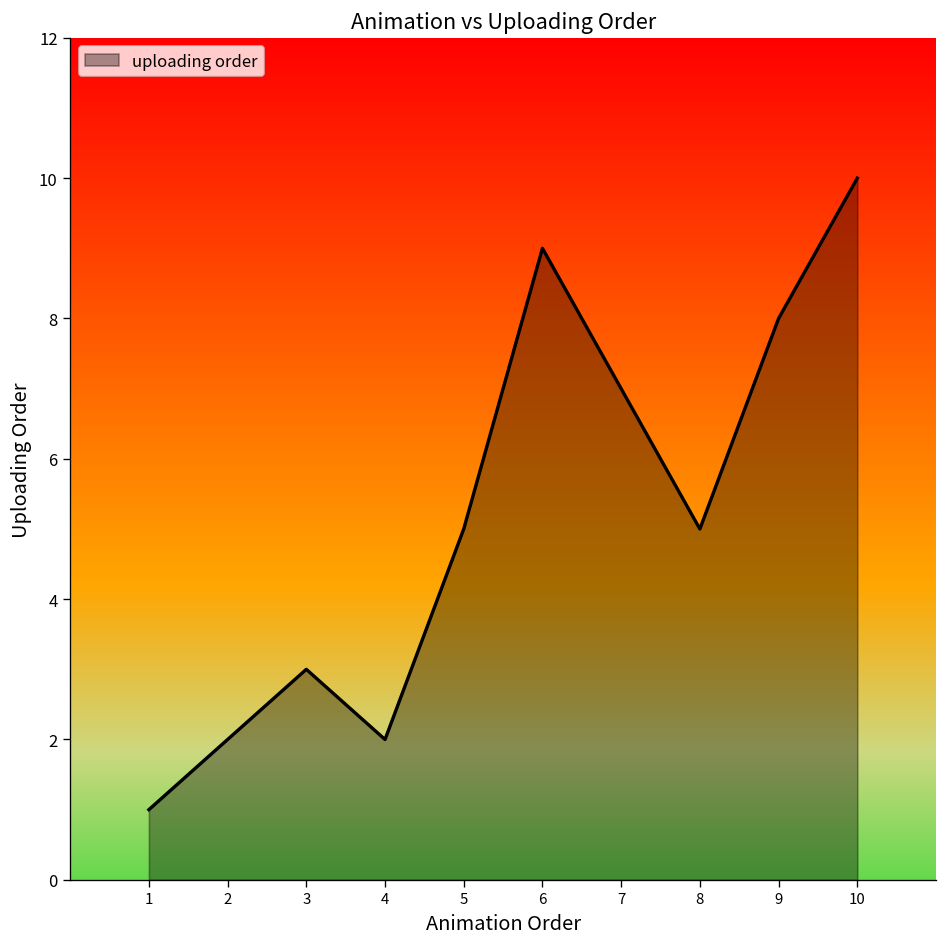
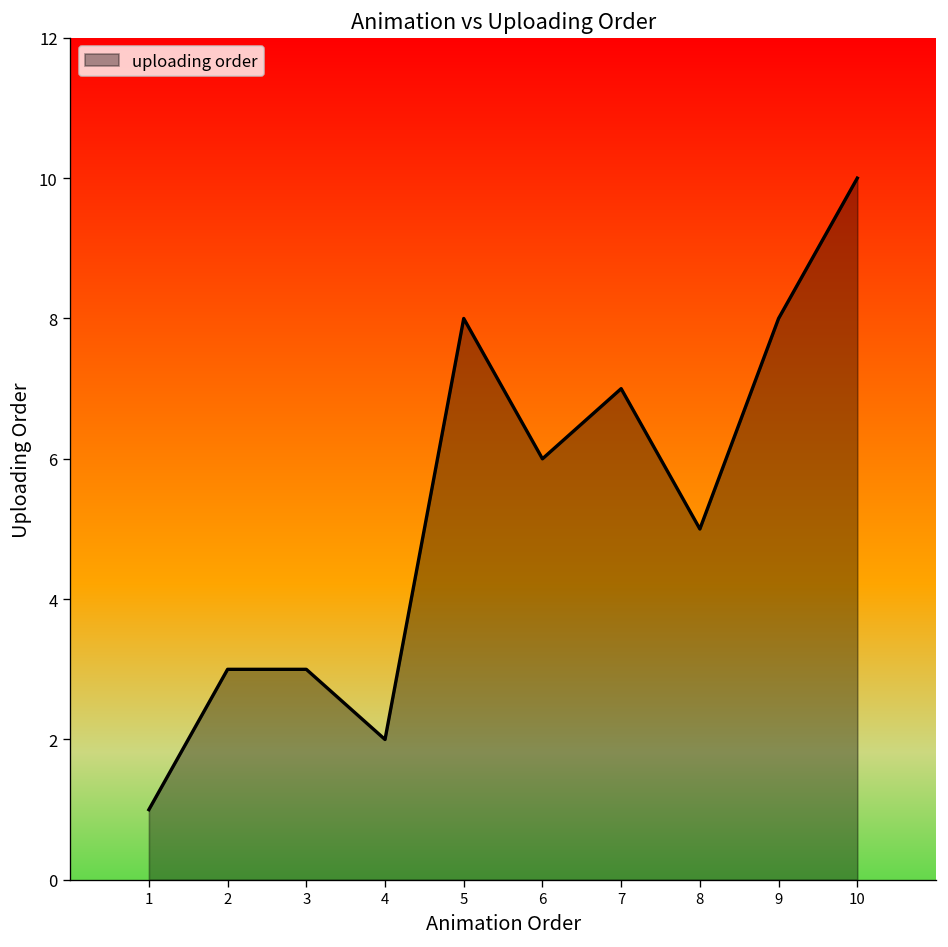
  {
    "1": 1,
-   "2": 2,
+   "2": 3,
    "3": 3,
    "4": 2,
-   "5": 5,
-   "6": 9,
+   "5": 8,
+   "6": 6,
    "7": 7,
    "8": 5,
    "9": 8,
    "10": 10
  }
